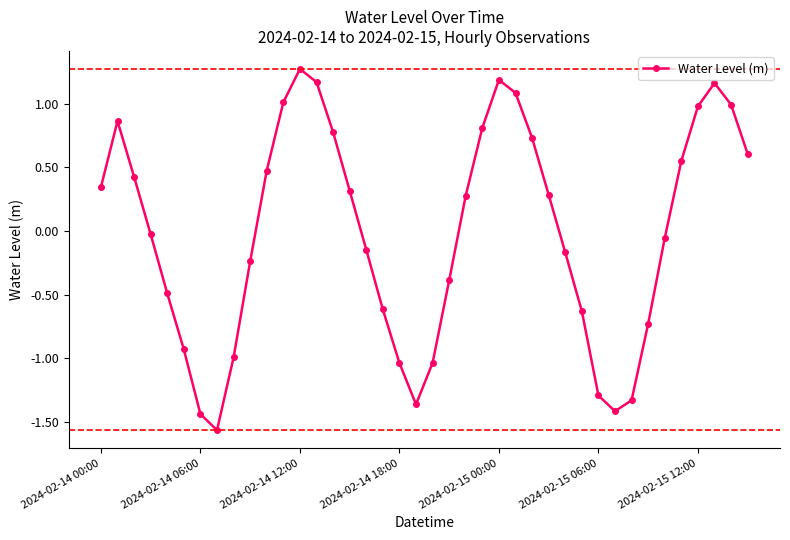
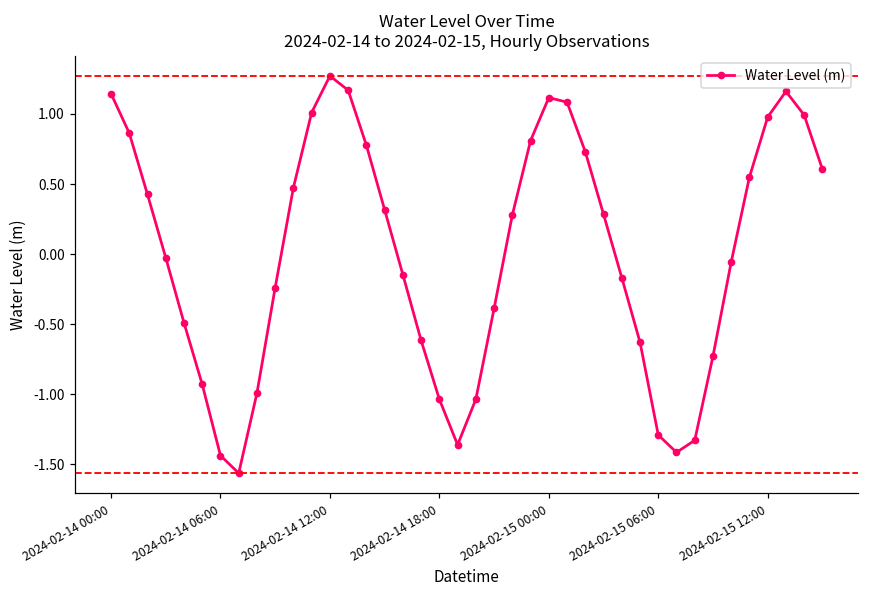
  {
-   "2024-02-14 00:00": 0.34,
+   "2024-02-14 00:00": 1.15,
    "2024-02-14 06:00": -1.44,
    "2024-02-14 12:00": 1.27,
    "2024-02-14 18:00": -1.04,
-   "2024-02-15 00:00": 1.19,
+   "2024-02-15 00:00": 1.12,
    "2024-02-15 06:00": -1.29,
    "2024-02-15 12:00": 0.98
  }
